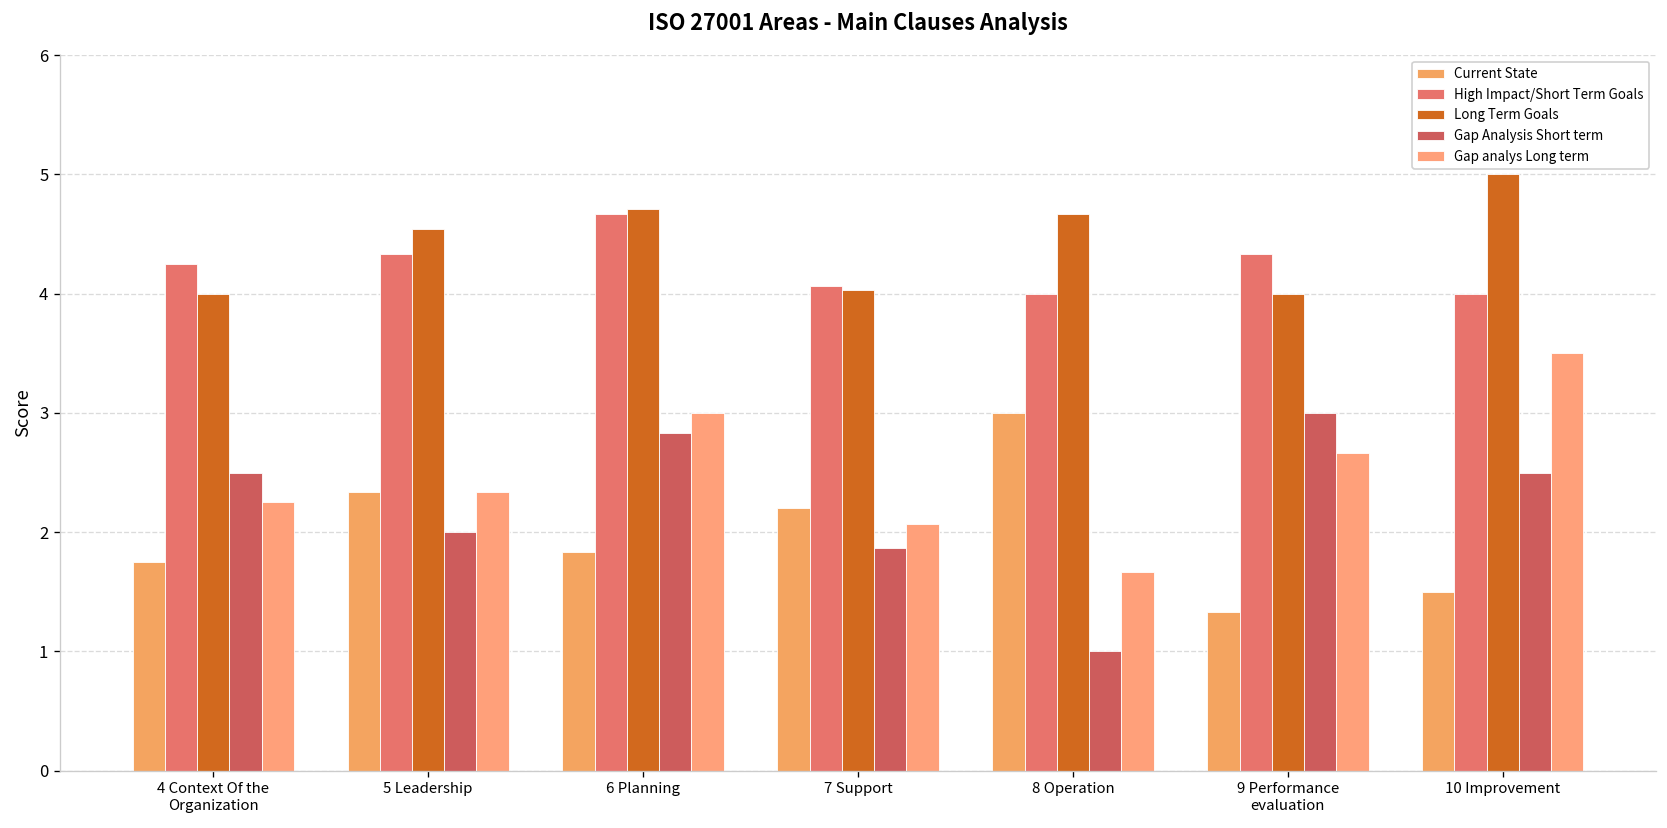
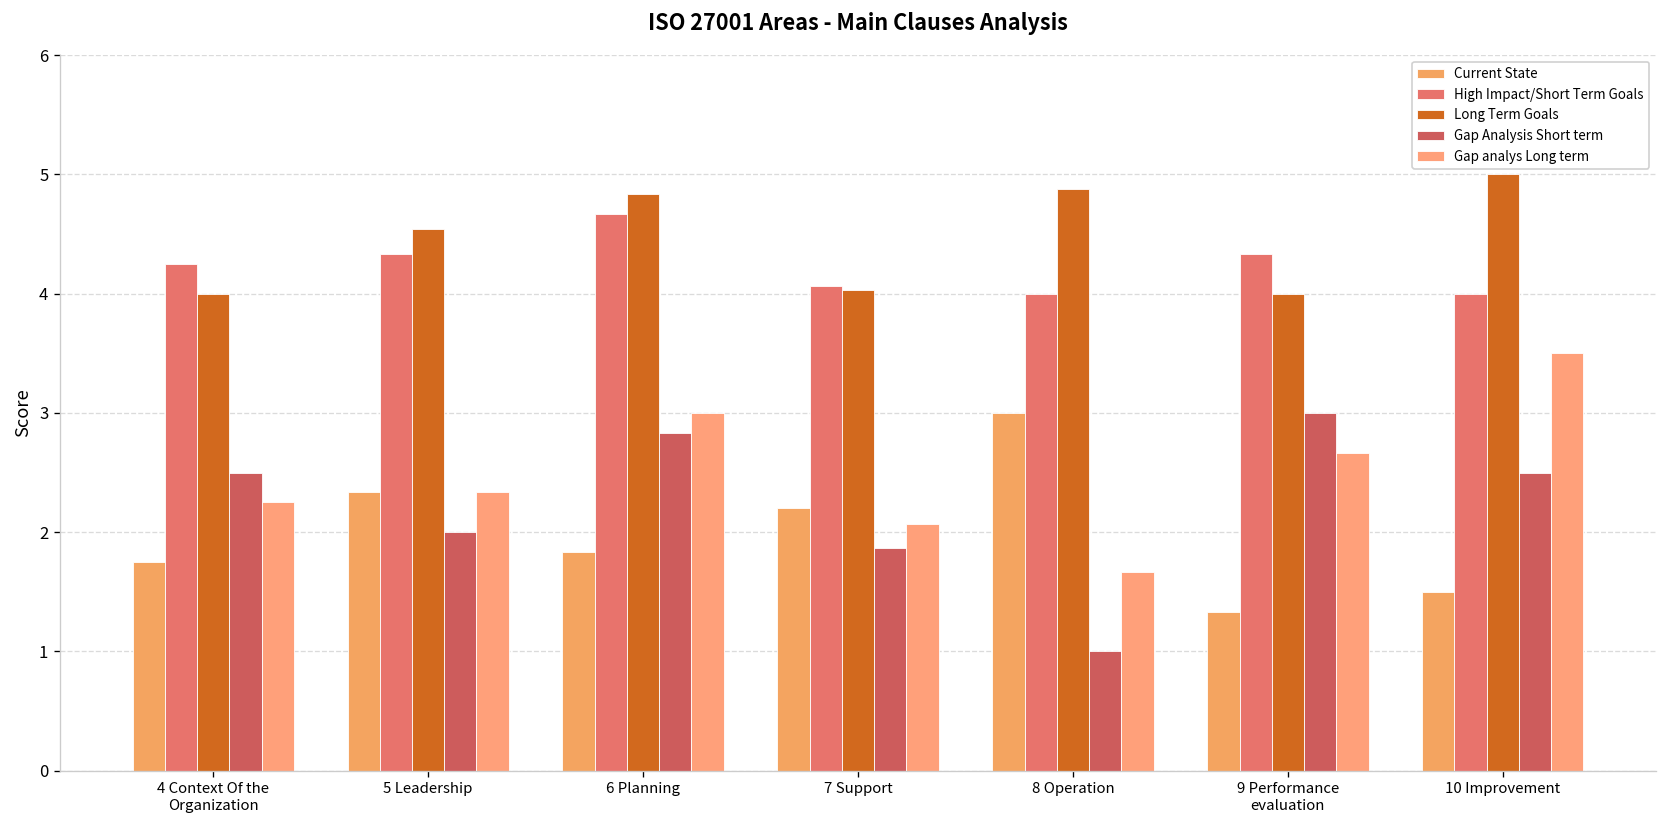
  {
    "Long Term Goals": {
      "4 Context Of the Organization": 4.0,
      "5 Leadership": 4.5,
-     "6 Planning": 4.7,
+     "6 Planning": 4.8,
      "7 Support": 4.0,
-     "8 Operation": 4.7,
+     "8 Operation": 4.9,
      "9 Performance evaluation": 4.0,
      "10 Improvement": 5.0
    }
  }
